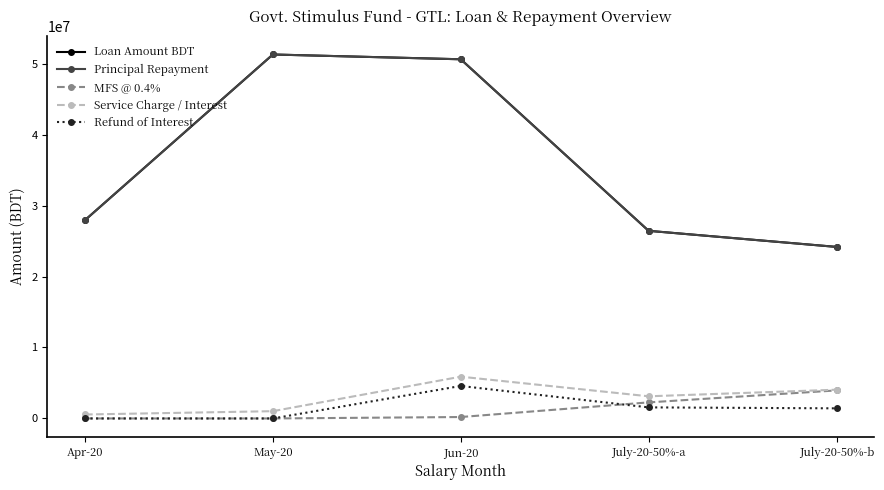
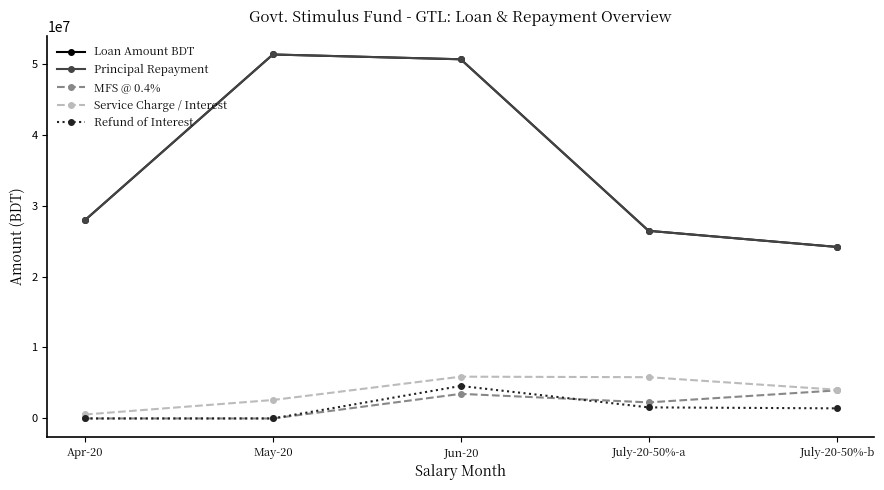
  {
    "MFS @ 0.4%": {
-     "Jun-20": 0,
+     "Jun-20": 3000000,
      "July-20-50%-a": 2000000
    },
    "Service Charge / Interest": {
      "Apr-20": 1000000,
-     "May-20": 1000000,
+     "May-20": 3000000,
      "Jun-20": 6000000,
-     "July-20-50%-a": 3000000
+     "July-20-50%-a": 6000000
    }
  }
